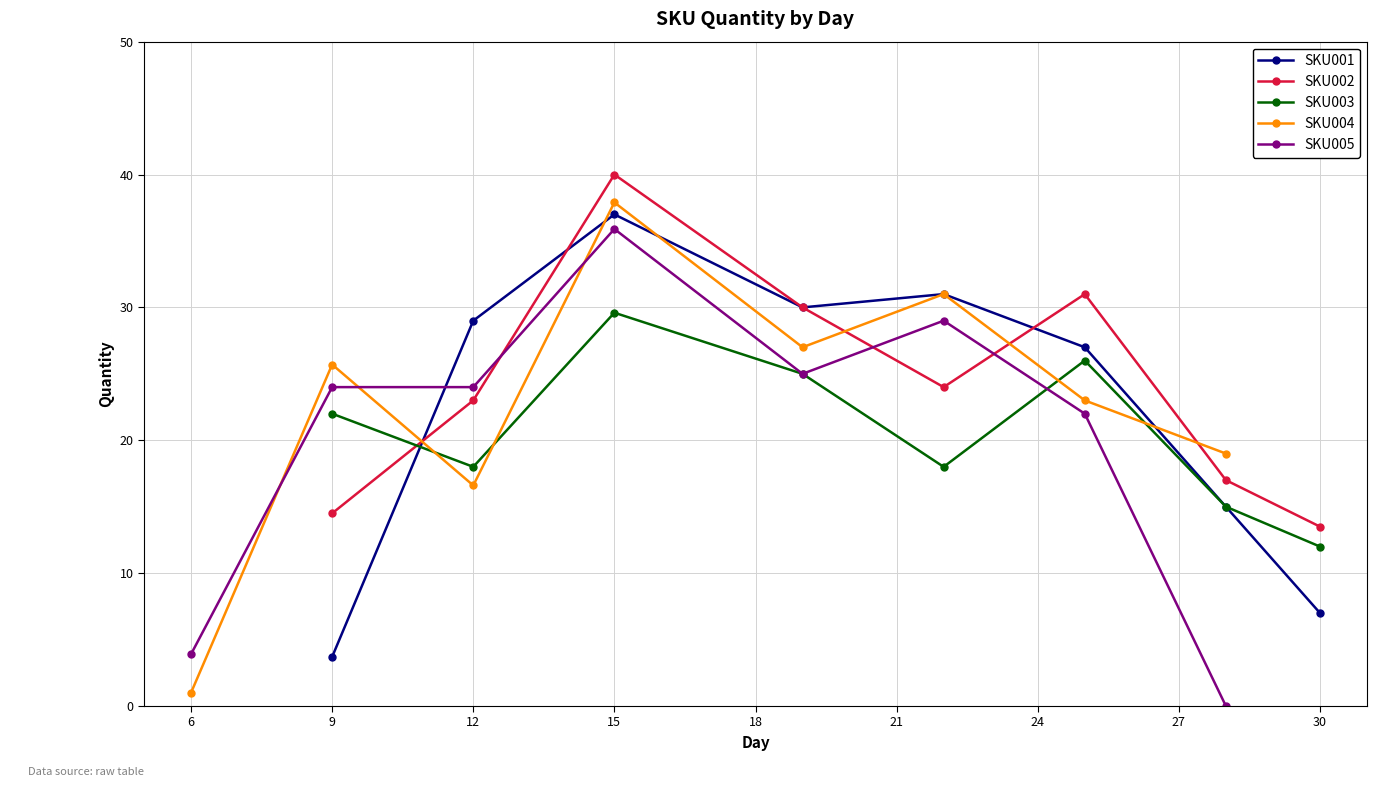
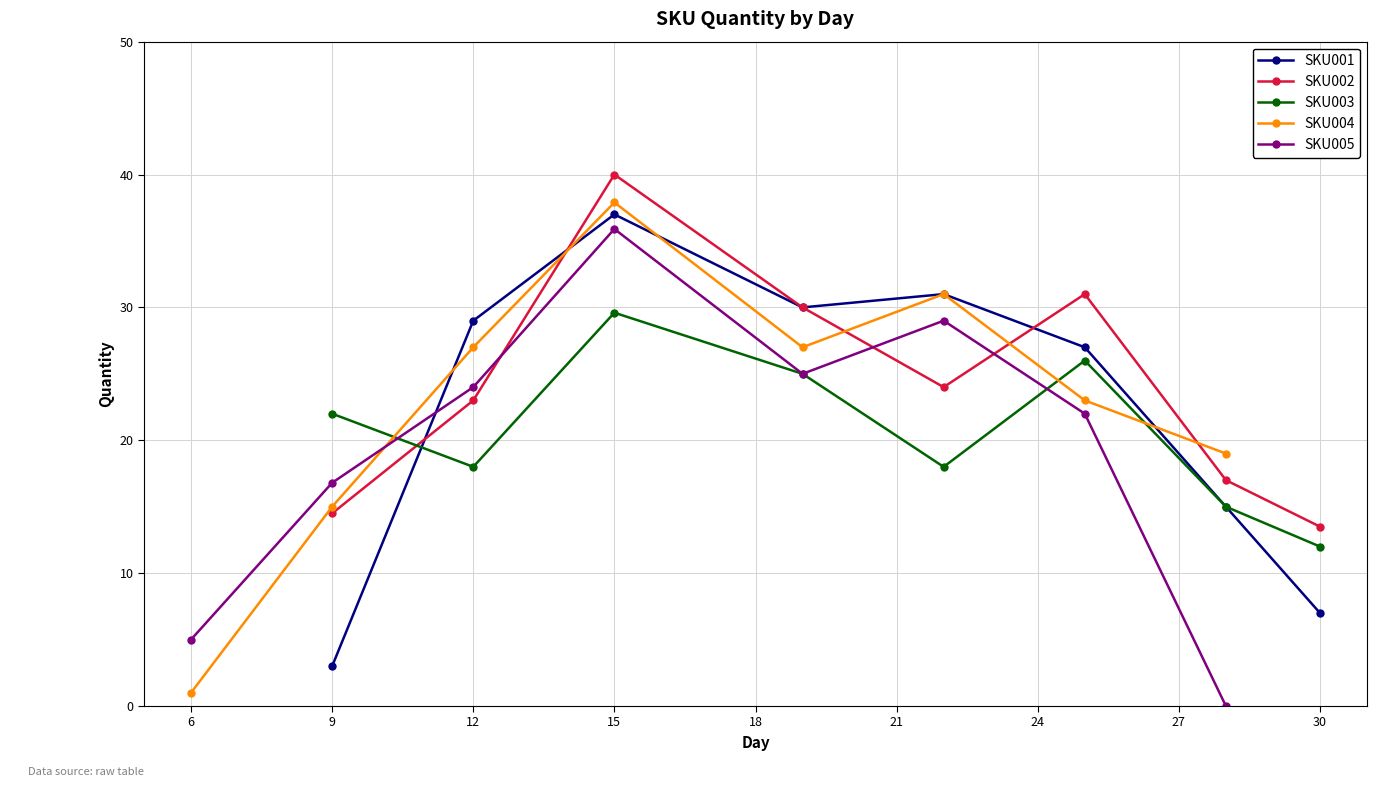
  {
    "SKU001": {
-     "9": 3.7,
+     "9": 3.0,
      "12": 29.0,
      "15": 37.0,
      "30": 7.0
    },
    "SKU002": {
      "9": 14.5,
      "12": 23.0,
      "15": 40.0,
      "30": 13.5
    },
    "SKU003": {
      "9": 22.0,
      "12": 18.0,
      "15": 29.6,
      "30": 12.0
    },
    "SKU004": {
      "6": 1.0,
-     "9": 25.7,
-     "12": 16.6,
+     "9": 15.0,
+     "12": 27.0,
      "15": 37.9
    },
    "SKU005": {
-     "6": 3.9,
-     "9": 24.0,
+     "6": 5.0,
+     "9": 16.8,
      "12": 24.0,
      "15": 35.9
    }
  }
